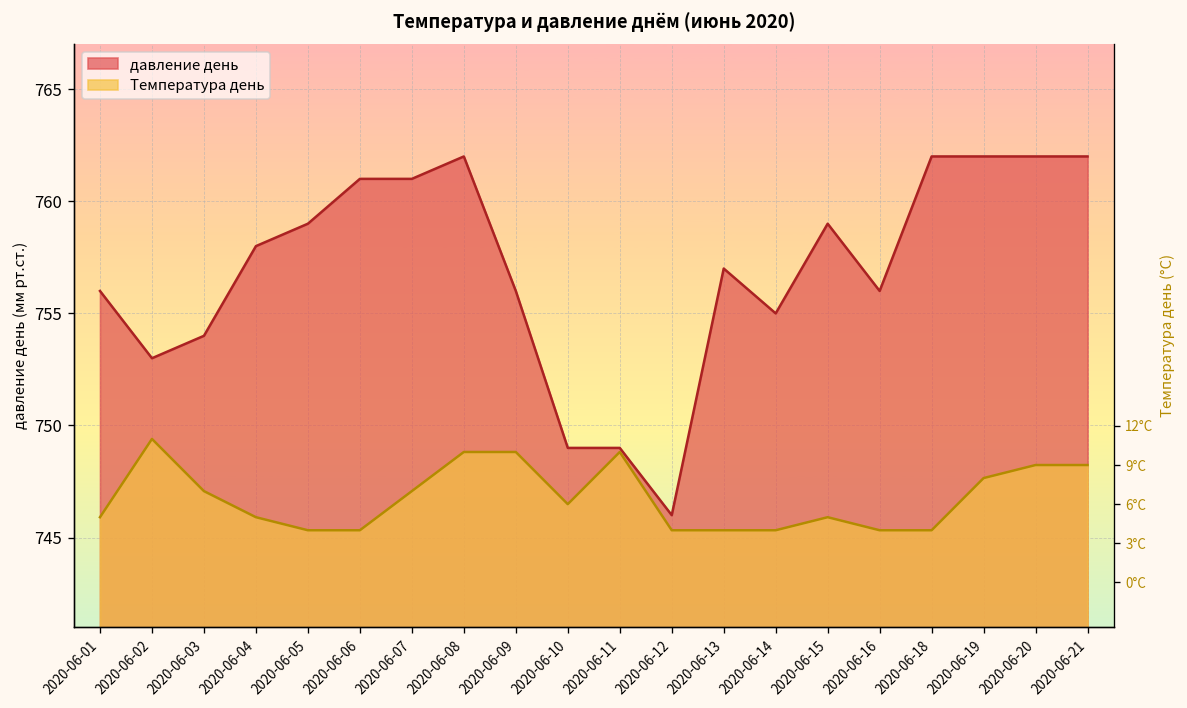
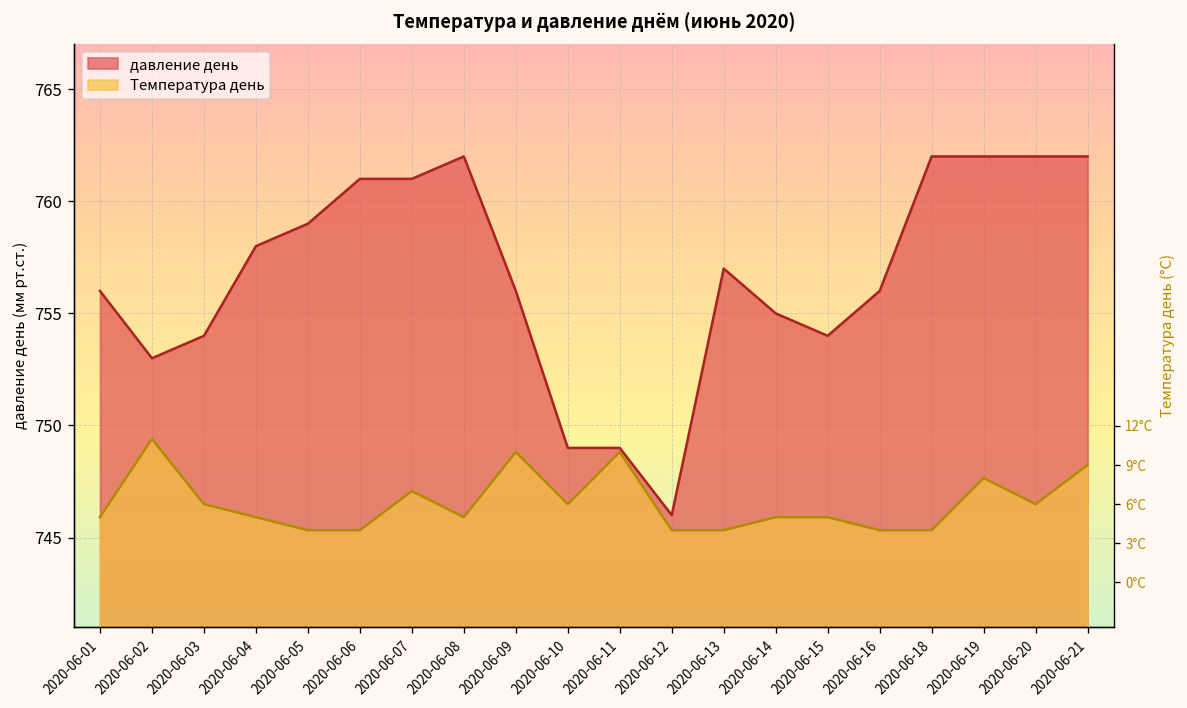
  {
    "давление день": {
      "2020-06-01": 756,
      "2020-06-02": 753,
      "2020-06-03": 754,
      "2020-06-04": 758,
      "2020-06-05": 759,
      "2020-06-06": 761,
      "2020-06-07": 761,
      "2020-06-08": 762,
      "2020-06-09": 756,
      "2020-06-10": 749,
      "2020-06-11": 749,
      "2020-06-12": 746,
      "2020-06-13": 757,
      "2020-06-14": 755,
-     "2020-06-15": 759,
+     "2020-06-15": 754,
      "2020-06-16": 756,
      "2020-06-18": 762,
      "2020-06-19": 762,
      "2020-06-20": 762,
      "2020-06-21": 762
    },
    "Температура день": {
      "2020-06-01": 745.9,
      "2020-06-02": 749.4,
-     "2020-06-03": 747.1,
+     "2020-06-03": 746.5,
      "2020-06-04": 745.9,
      "2020-06-05": 745.3,
      "2020-06-06": 745.3,
      "2020-06-07": 747.1,
-     "2020-06-08": 748.8,
+     "2020-06-08": 745.9,
      "2020-06-09": 748.8,
      "2020-06-10": 746.5,
      "2020-06-11": 748.8,
      "2020-06-12": 745.3,
      "2020-06-13": 745.3,
-     "2020-06-14": 745.3,
+     "2020-06-14": 745.9,
      "2020-06-15": 745.9,
      "2020-06-16": 745.3,
      "2020-06-18": 745.3,
      "2020-06-19": 747.7,
-     "2020-06-20": 748.2,
+     "2020-06-20": 746.5,
      "2020-06-21": 748.2
    }
  }
